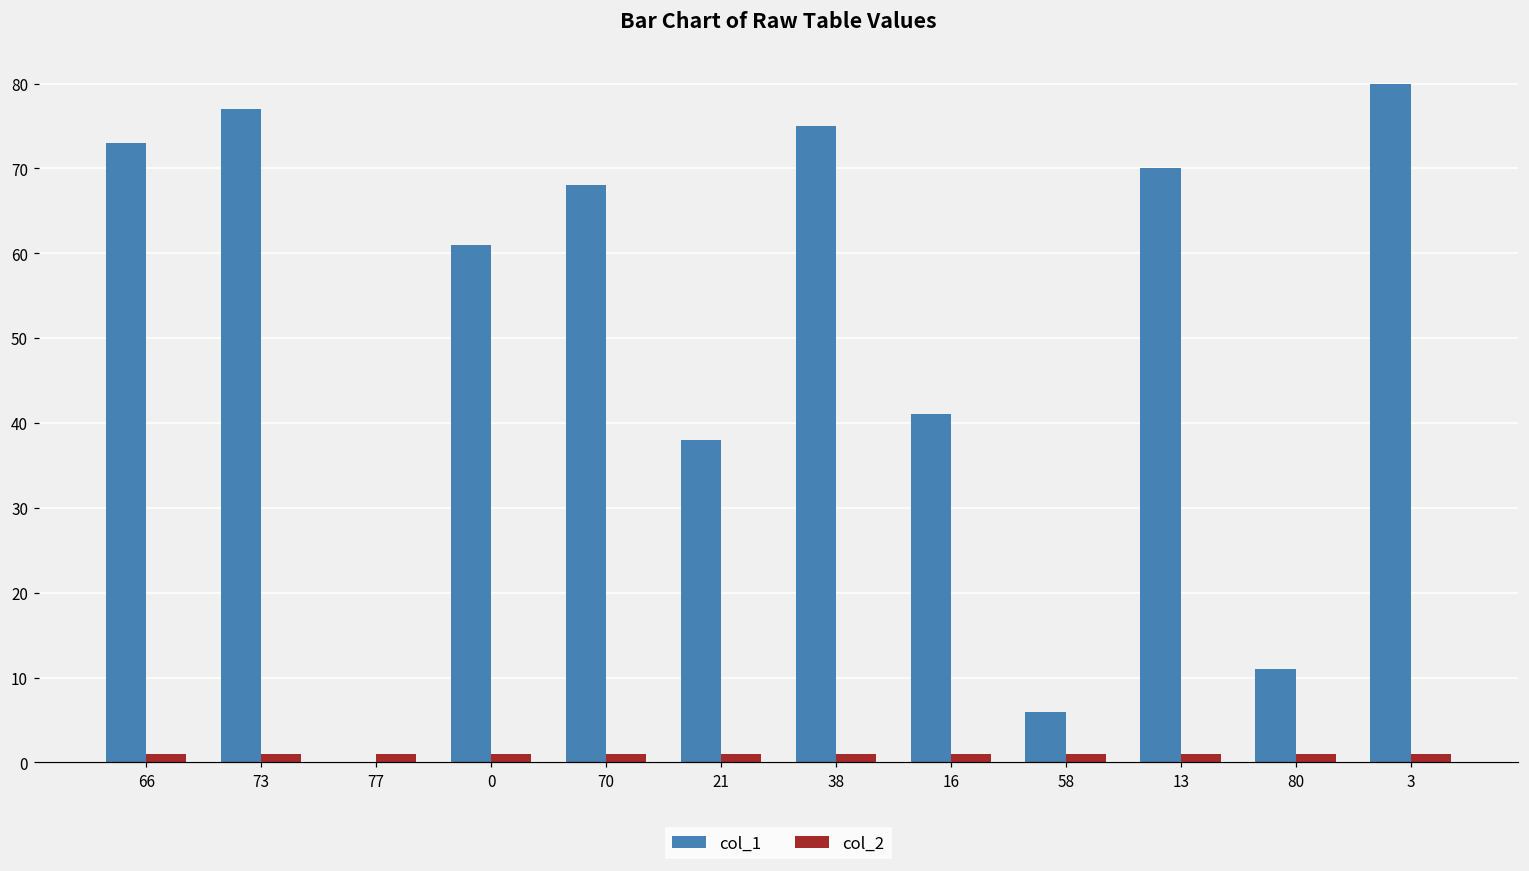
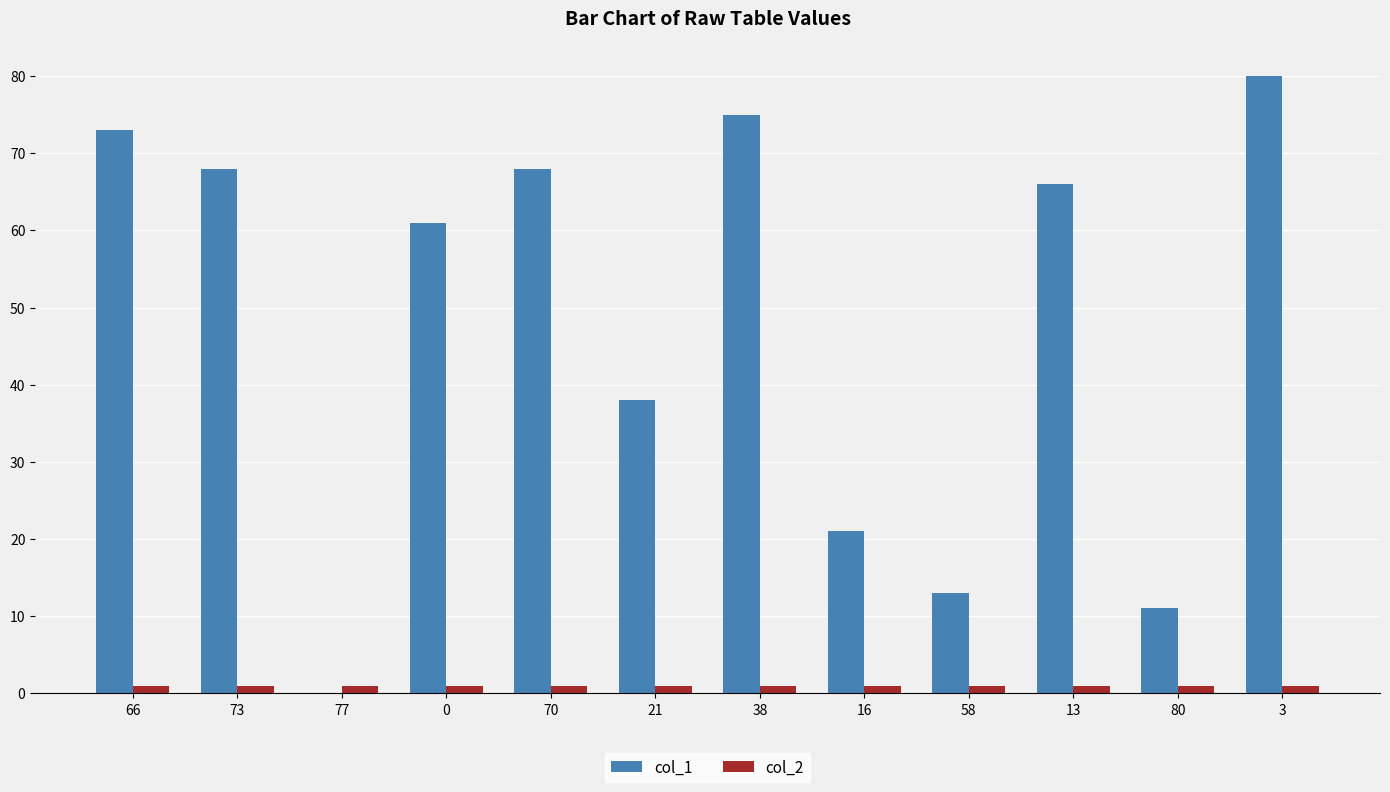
  {
    "col_1": {
      "66": 73,
-     "73": 77,
+     "73": 68,
      "77": 0,
      "0": 61,
      "70": 68,
      "21": 38,
      "38": 75,
-     "16": 41,
-     "58": 6,
-     "13": 70,
+     "16": 21,
+     "58": 13,
+     "13": 66,
      "80": 11,
      "3": 80
    },
    "col_2": {
      "66": 1,
      "73": 1,
      "77": 1,
      "0": 1,
      "70": 1,
      "21": 1,
      "38": 1,
      "16": 1,
      "58": 1,
      "13": 1,
      "80": 1,
      "3": 1
    }
  }
